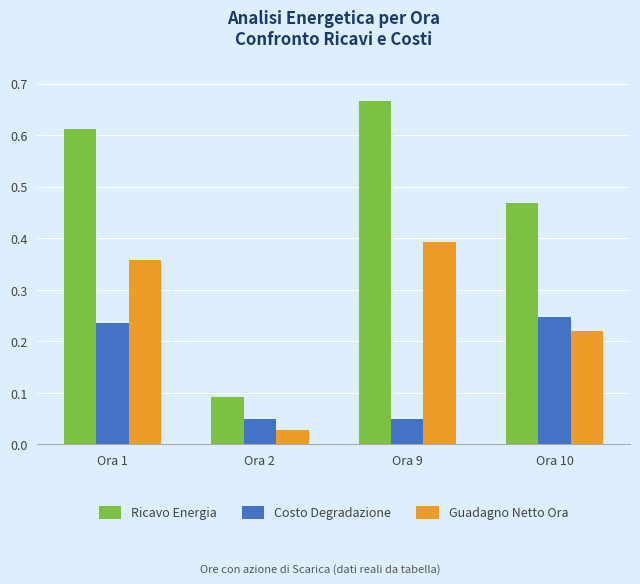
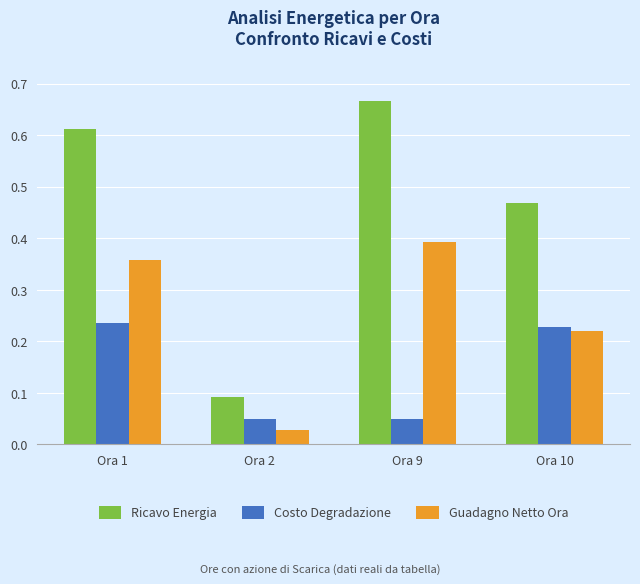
  {
    "Ricavo Energia": {
      "Ora 1": 0.61,
      "Ora 2": 0.09,
      "Ora 9": 0.67,
      "Ora 10": 0.47
    },
    "Costo Degradazione": {
      "Ora 1": 0.24,
      "Ora 2": 0.05,
      "Ora 9": 0.05,
-     "Ora 10": 0.25
+     "Ora 10": 0.23
    },
    "Guadagno Netto Ora": {
      "Ora 1": 0.36,
      "Ora 2": 0.03,
      "Ora 9": 0.39,
      "Ora 10": 0.22
    }
  }
